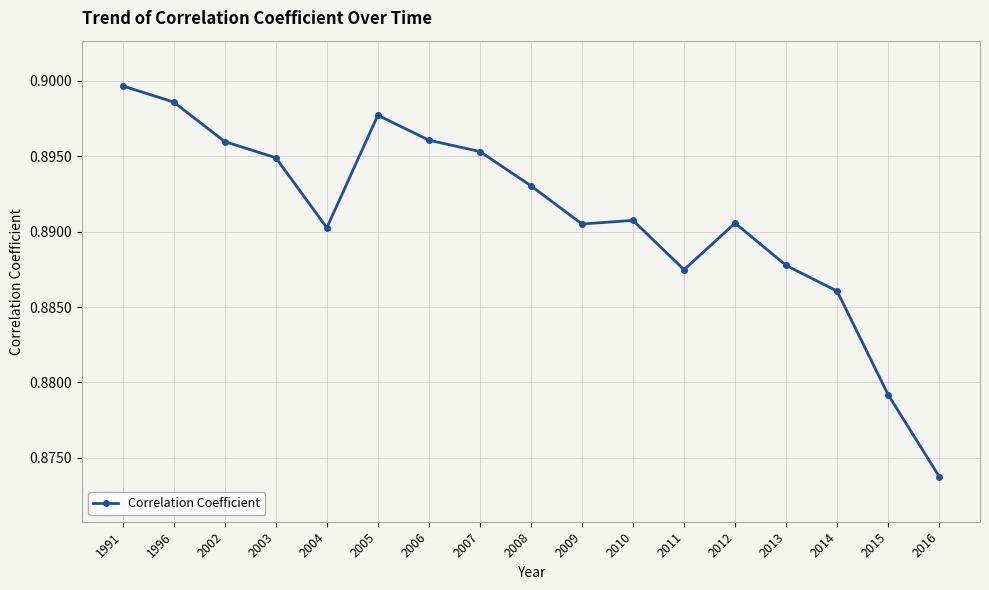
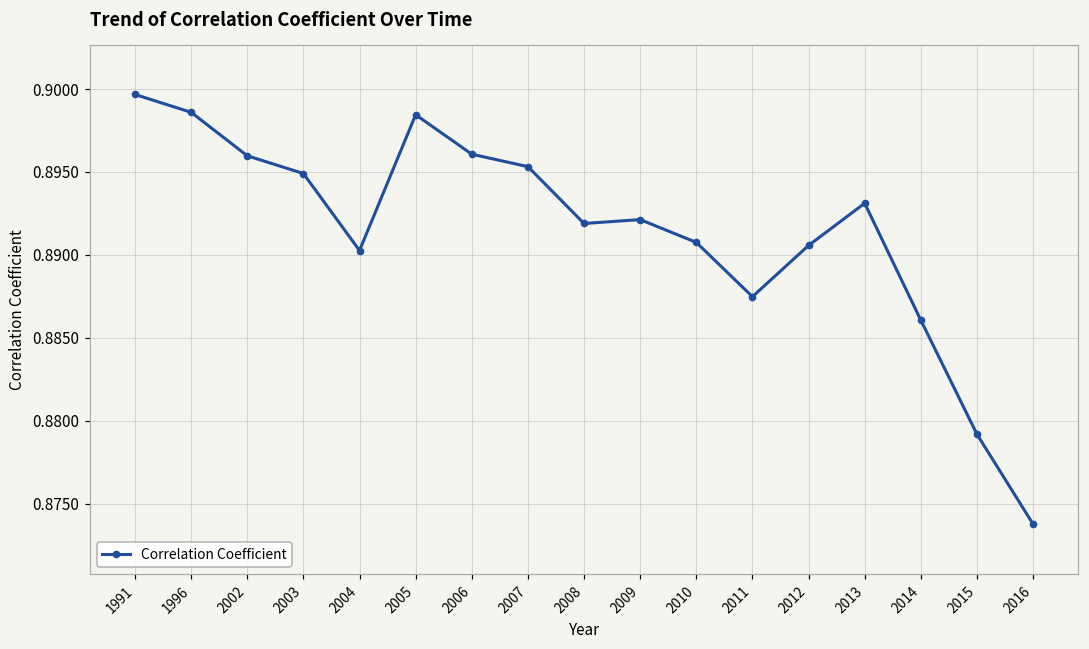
  {
    "1991": 0.8997,
    "1996": 0.8986,
    "2002": 0.8960,
    "2003": 0.8949,
    "2004": 0.8903,
-   "2005": 0.8977,
+   "2005": 0.8985,
    "2006": 0.8961,
    "2007": 0.8953,
-   "2008": 0.8930,
-   "2009": 0.8905,
+   "2008": 0.8919,
+   "2009": 0.8921,
    "2010": 0.8908,
    "2011": 0.8875,
    "2012": 0.8906,
-   "2013": 0.8878,
+   "2013": 0.8931,
    "2014": 0.8861,
    "2015": 0.8792,
    "2016": 0.8738
  }
